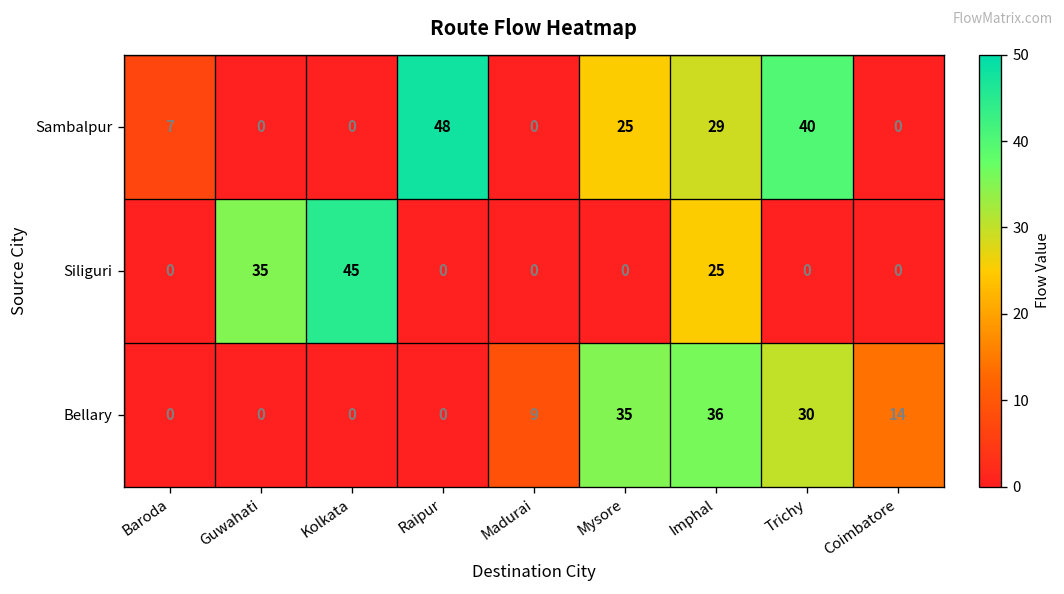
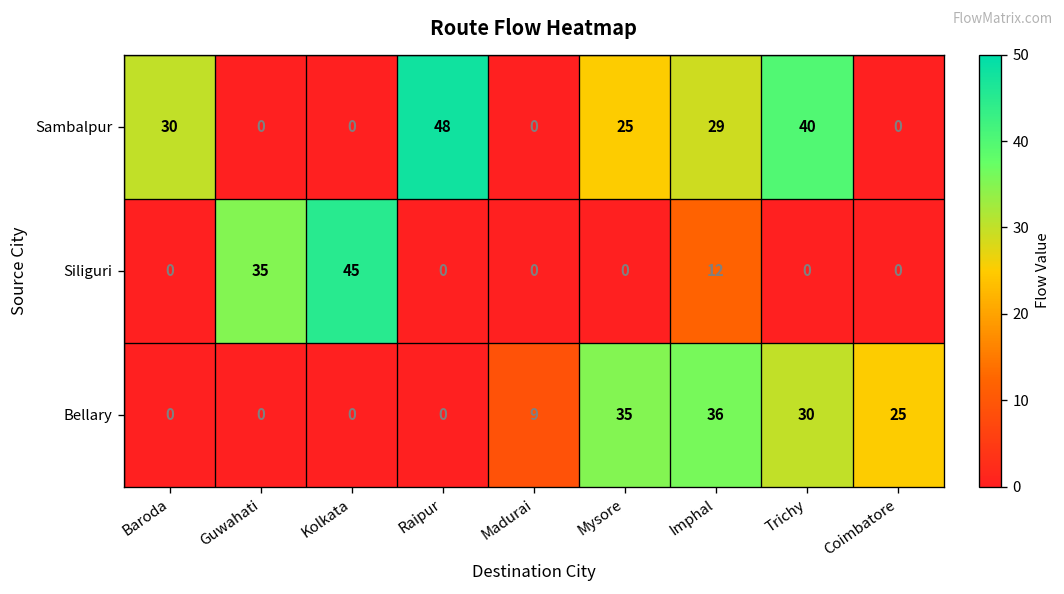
  {
    "Sambalpur": {
-     "Baroda": 7,
+     "Baroda": 30,
      "Guwahati": 0,
      "Kolkata": 0,
      "Raipur": 48,
      "Madurai": 0,
      "Mysore": 25,
      "Imphal": 29,
      "Trichy": 40,
      "Coimbatore": 0
    },
    "Siliguri": {
      "Baroda": 0,
      "Guwahati": 35,
      "Kolkata": 45,
      "Raipur": 0,
      "Madurai": 0,
      "Mysore": 0,
-     "Imphal": 25,
+     "Imphal": 12,
      "Trichy": 0,
      "Coimbatore": 0
    },
    "Bellary": {
      "Baroda": 0,
      "Guwahati": 0,
      "Kolkata": 0,
      "Raipur": 0,
      "Madurai": 9,
      "Mysore": 35,
      "Imphal": 36,
      "Trichy": 30,
-     "Coimbatore": 14
+     "Coimbatore": 25
    }
  }
